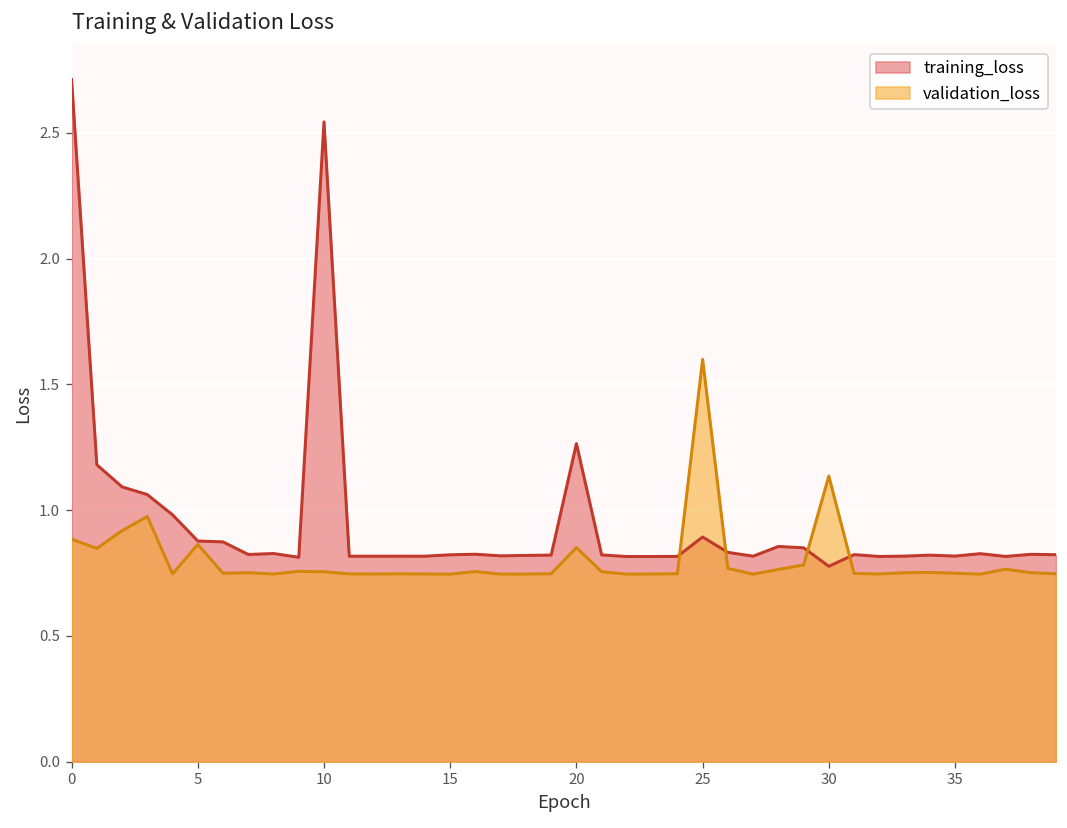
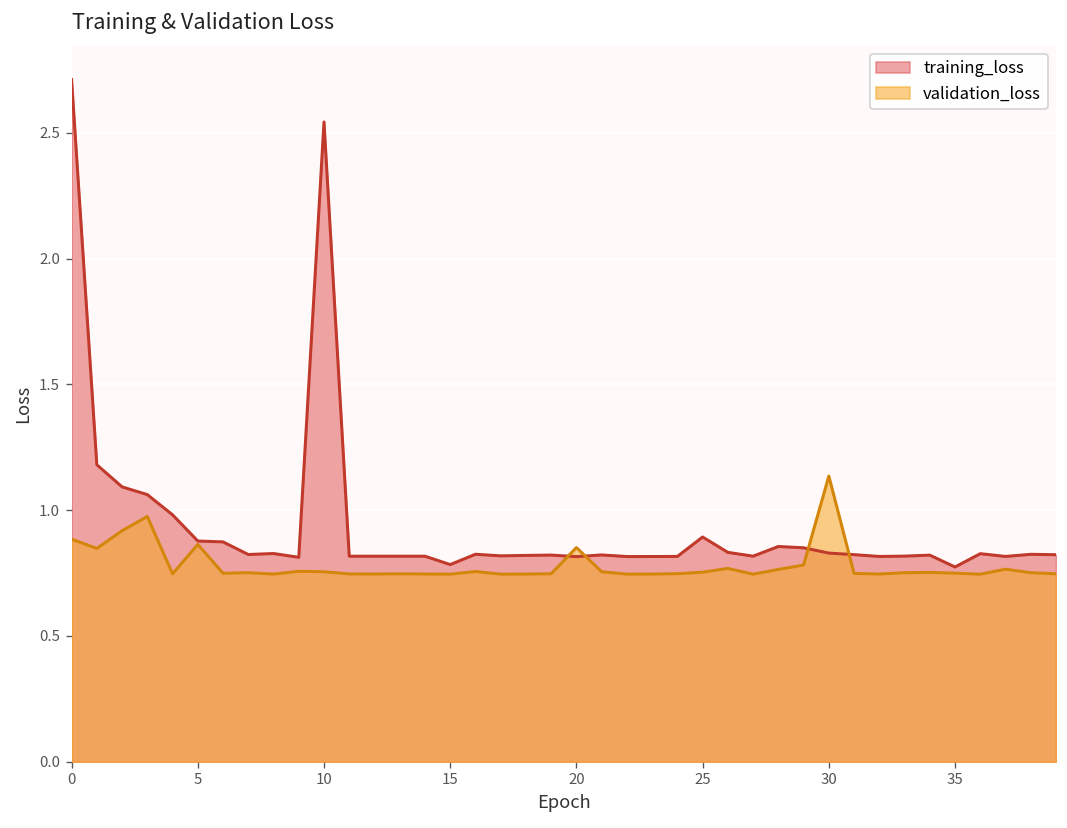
  {
    "training_loss": {
      "0": 2.71,
      "5": 0.88,
      "10": 2.54,
-     "15": 0.82,
-     "20": 1.26,
+     "15": 0.78,
+     "20": 0.82,
      "25": 0.89,
-     "30": 0.78,
-     "35": 0.82
+     "30": 0.83,
+     "35": 0.77
    },
    "validation_loss": {
      "0": 0.88,
      "5": 0.86,
      "10": 0.76,
      "15": 0.75,
      "20": 0.85,
-     "25": 1.60,
+     "25": 0.75,
      "30": 1.14,
      "35": 0.75
    }
  }
